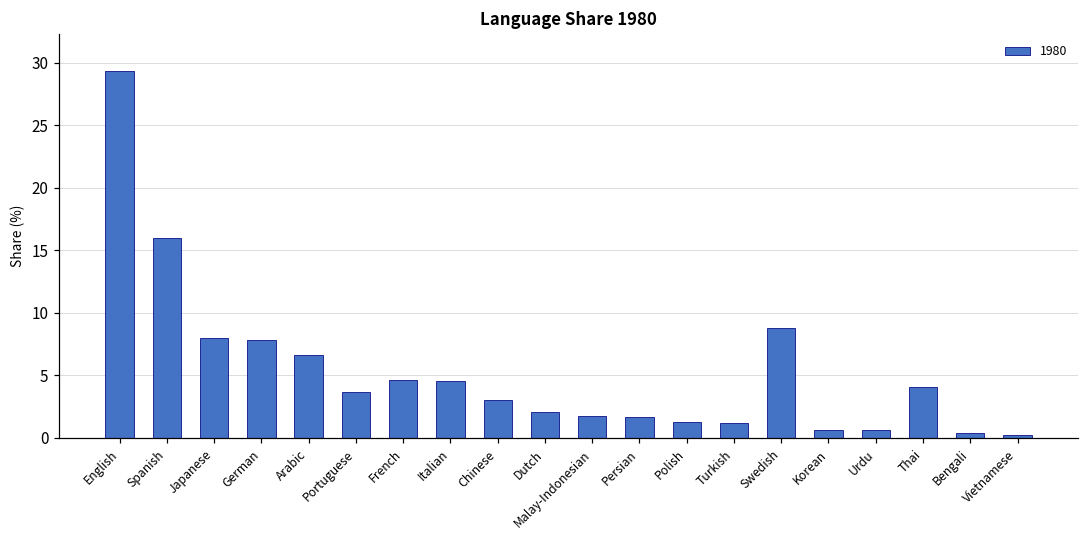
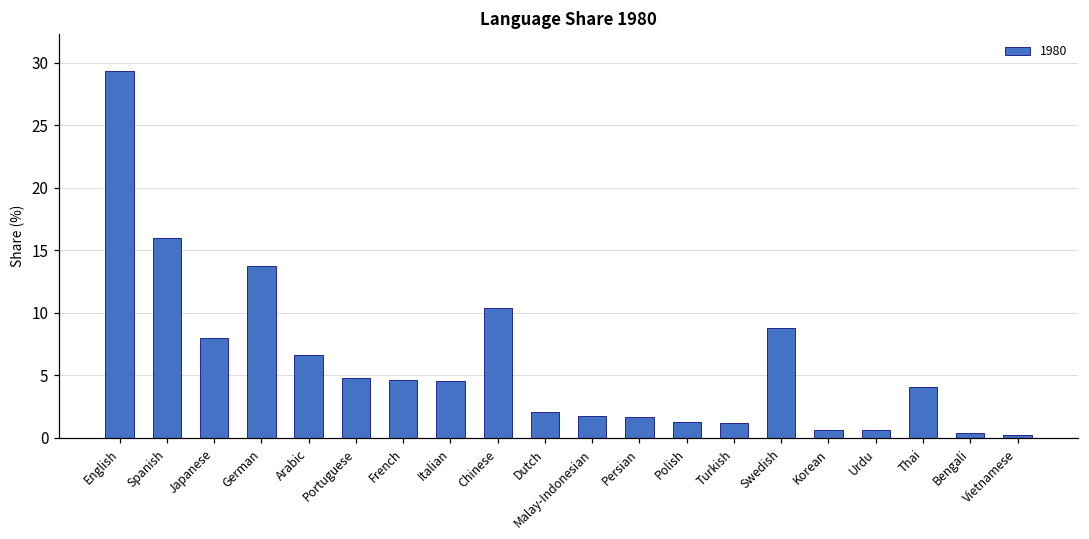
  {
    "English": 29.3,
    "Spanish": 16.0,
    "Japanese": 8.0,
-   "German": 7.8,
+   "German": 13.7,
    "Arabic": 6.6,
-   "Portuguese": 3.7,
+   "Portuguese": 4.8,
    "French": 4.6,
    "Italian": 4.6,
-   "Chinese": 3.0,
+   "Chinese": 10.4,
    "Dutch": 2.0,
    "Malay-Indonesian": 1.8,
    "Persian": 1.7,
    "Polish": 1.3,
    "Turkish": 1.2,
    "Swedish": 8.8,
    "Korean": 0.6,
    "Urdu": 0.6,
    "Thai": 4.1,
    "Bengali": 0.4
  }
